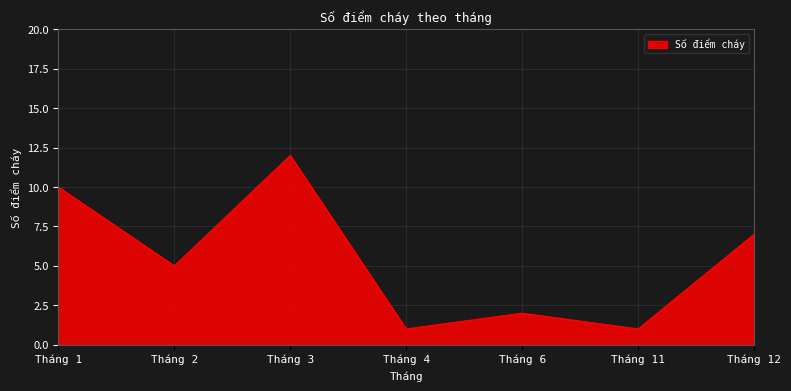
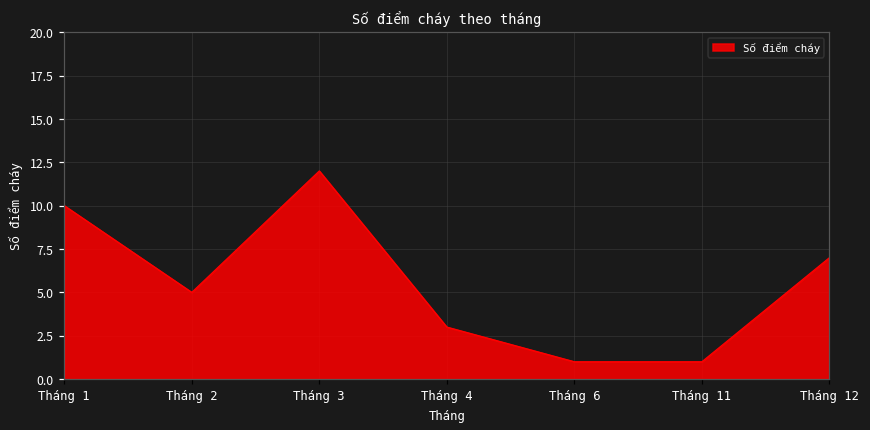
  {
    "Tháng 1": 10,
    "Tháng 2": 5,
    "Tháng 3": 12,
-   "Tháng 4": 1,
-   "Tháng 6": 2,
+   "Tháng 4": 3,
+   "Tháng 6": 1,
    "Tháng 11": 1,
    "Tháng 12": 7
  }
